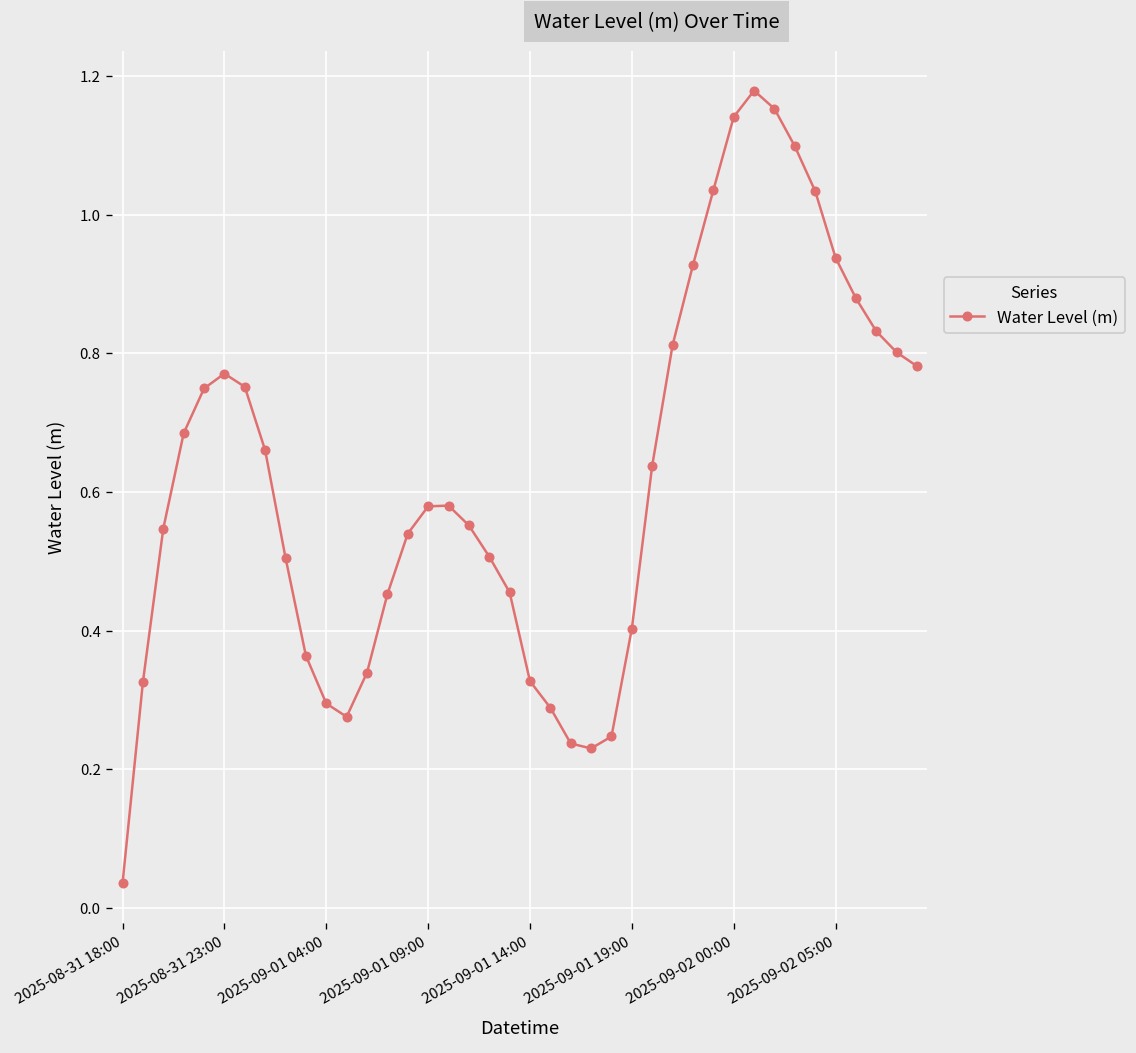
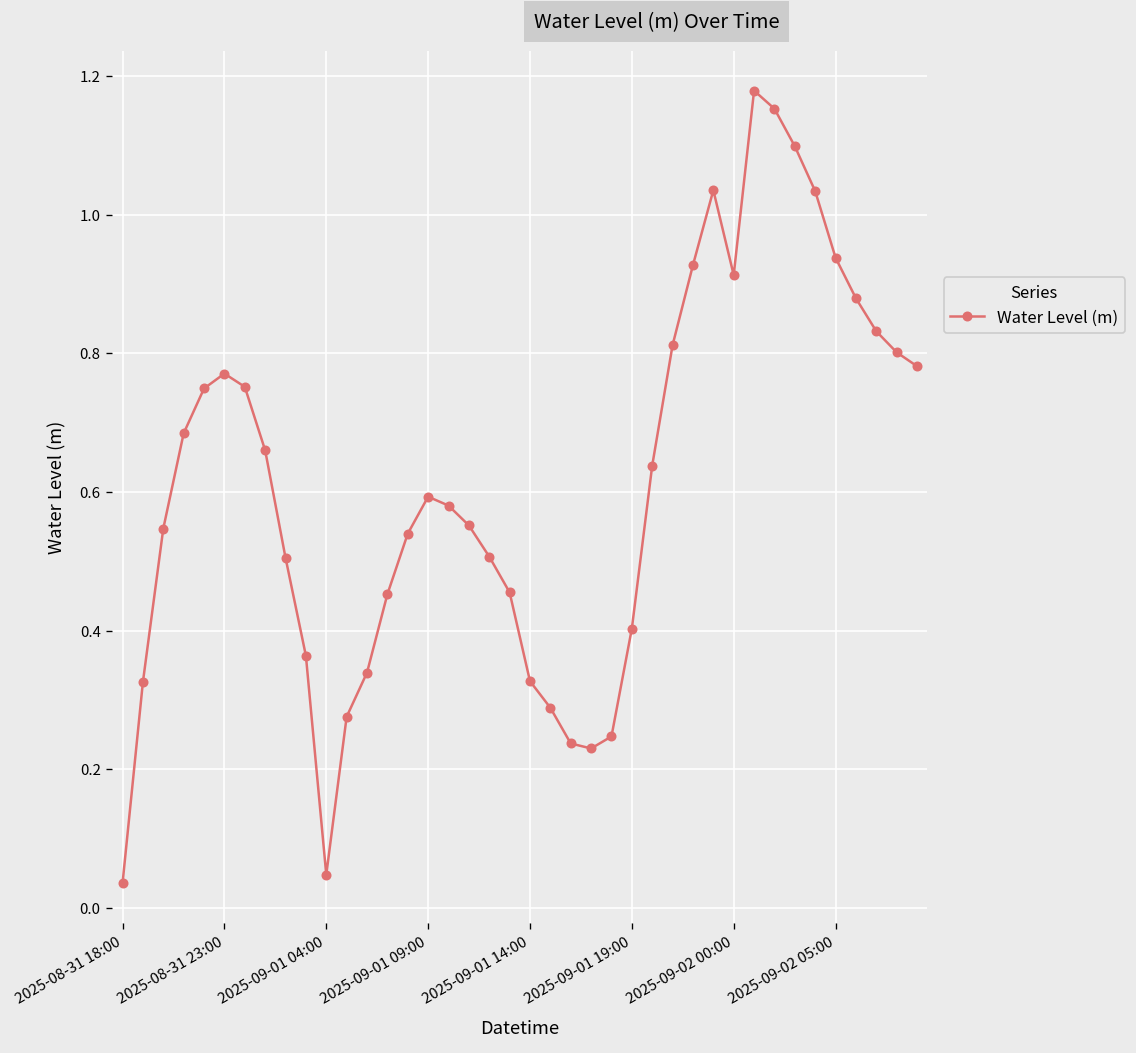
  {
    "2025-08-31 18:00": 0.04,
    "2025-08-31 23:00": 0.77,
-   "2025-09-01 04:00": 0.29,
-   "2025-09-01 09:00": 0.58,
+   "2025-09-01 04:00": 0.05,
+   "2025-09-01 09:00": 0.59,
    "2025-09-01 14:00": 0.33,
    "2025-09-01 19:00": 0.40,
-   "2025-09-02 00:00": 1.14,
+   "2025-09-02 00:00": 0.91,
    "2025-09-02 05:00": 0.94
  }
